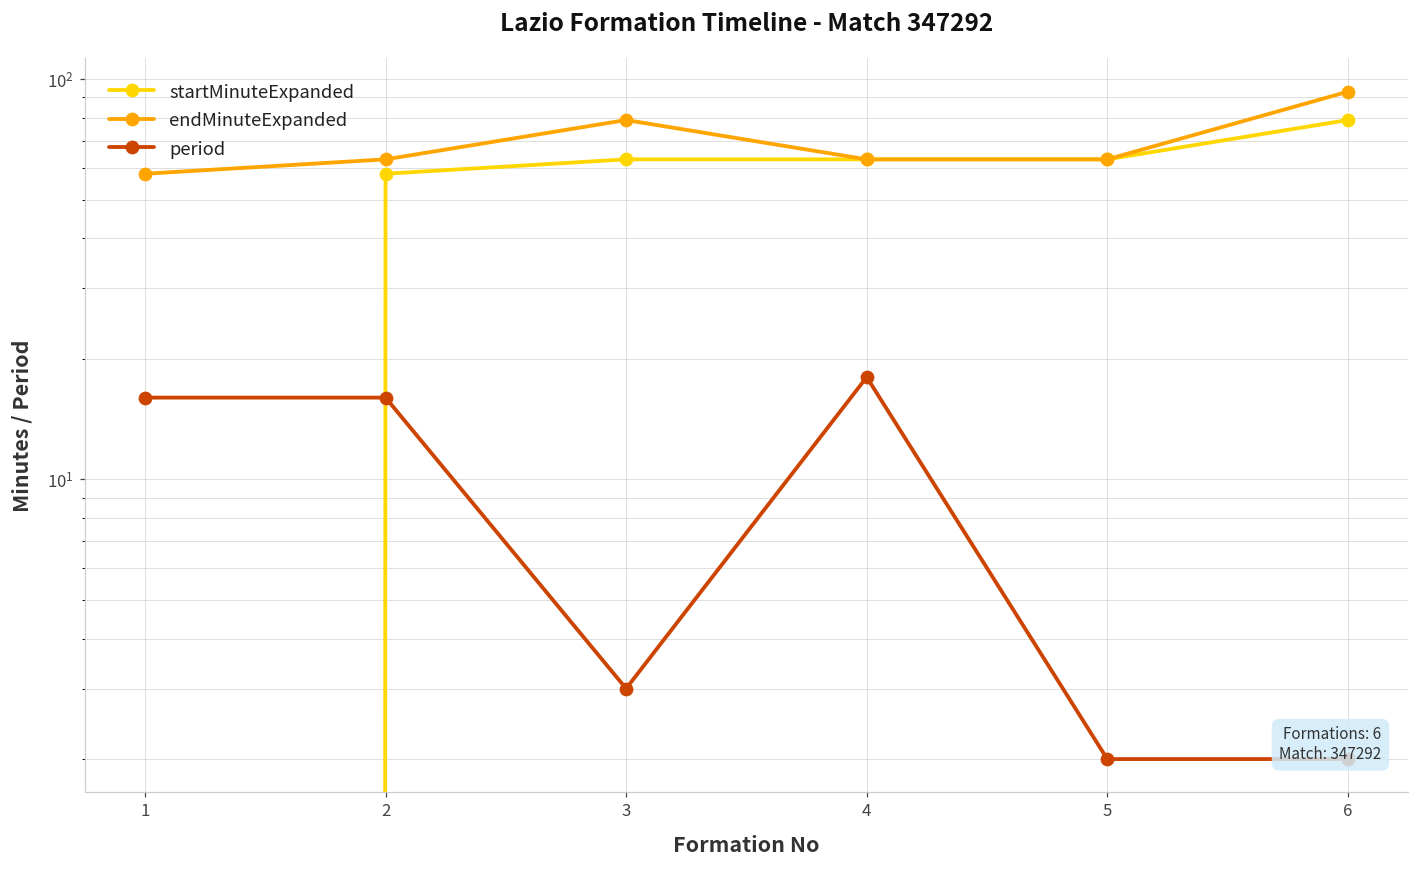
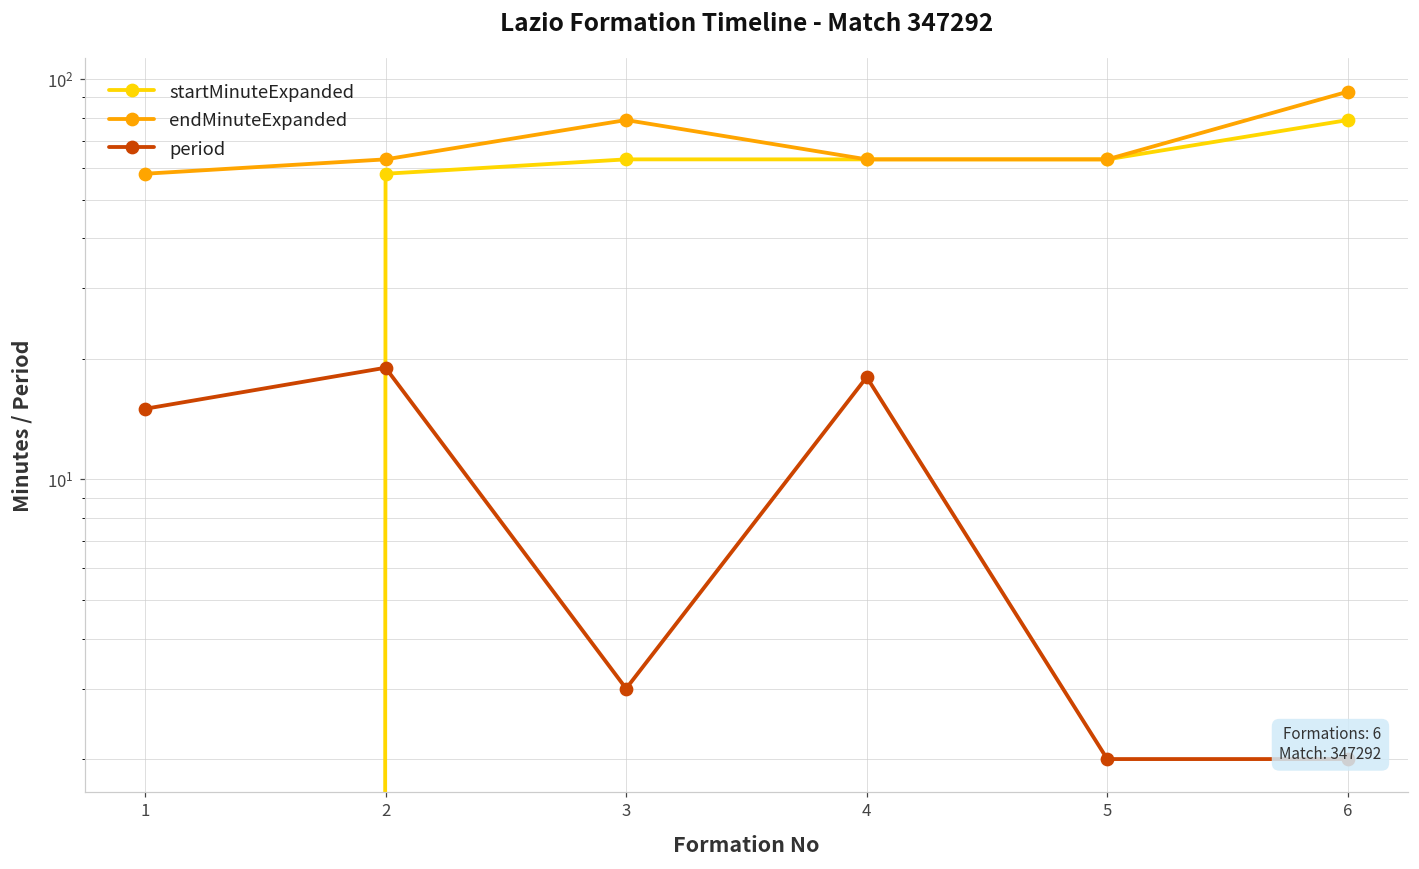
  {
    "period": {
-     "1": 16,
-     "2": 16,
+     "1": 15,
+     "2": 19,
      "3": 3,
      "4": 18,
      "5": 2
    }
  }
